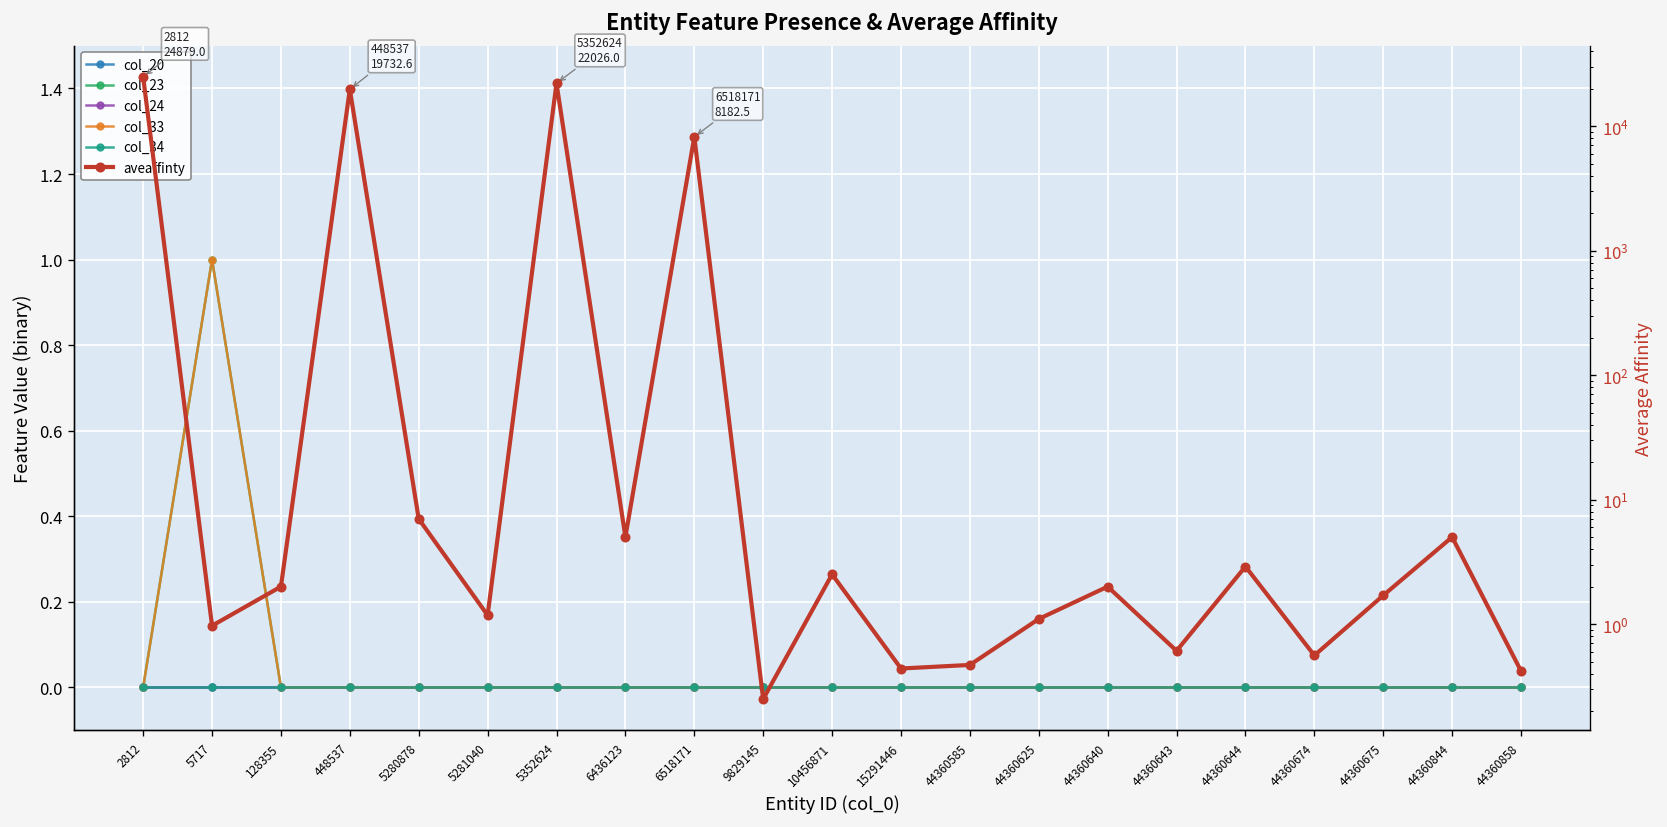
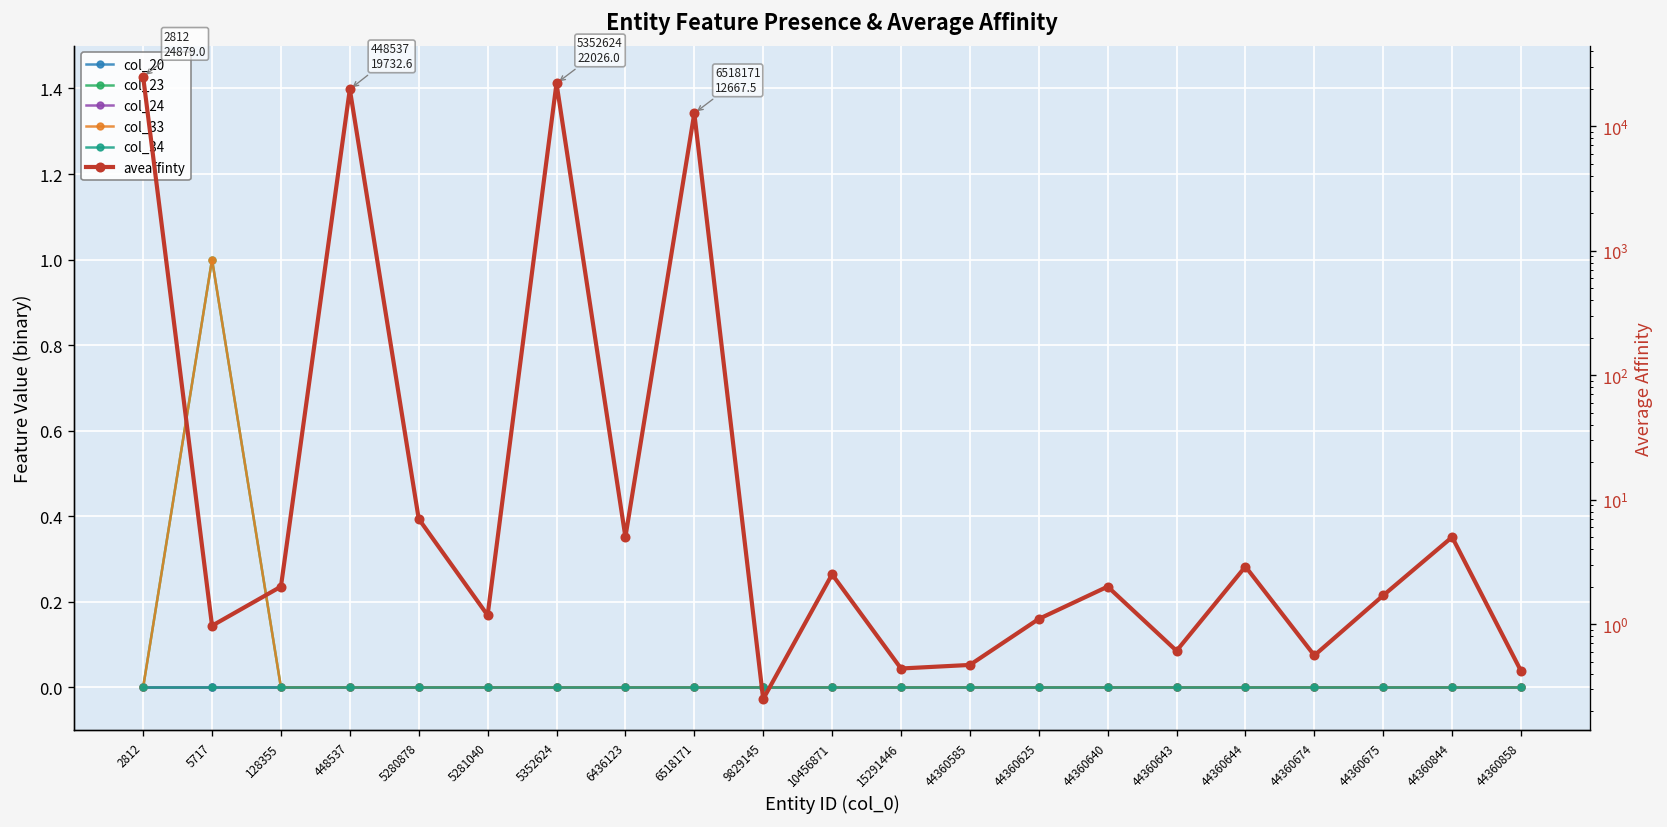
  {
    "aveaffinty": {
-     "6518171": 8182.5
+     "6518171": 12667.5
    }
  }
